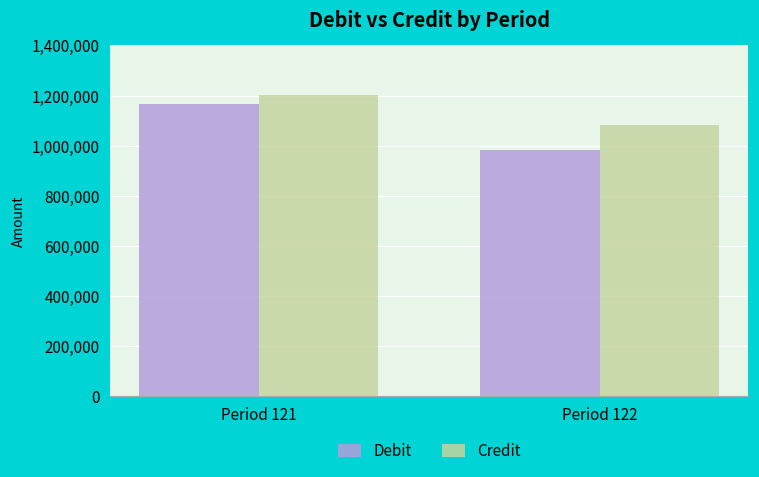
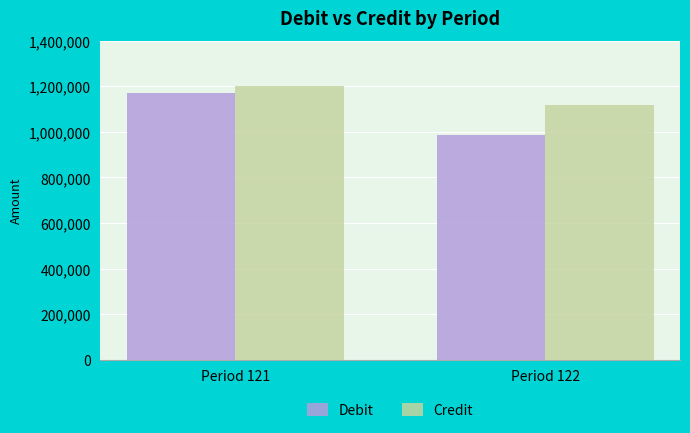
  {
    "Debit": {
      "Period 121": "1,170,000",
      "Period 122": "980,000"
    },
    "Credit": {
      "Period 121": "1,200,000",
-     "Period 122": "1,080,000"
+     "Period 122": "1,120,000"
    }
  }
